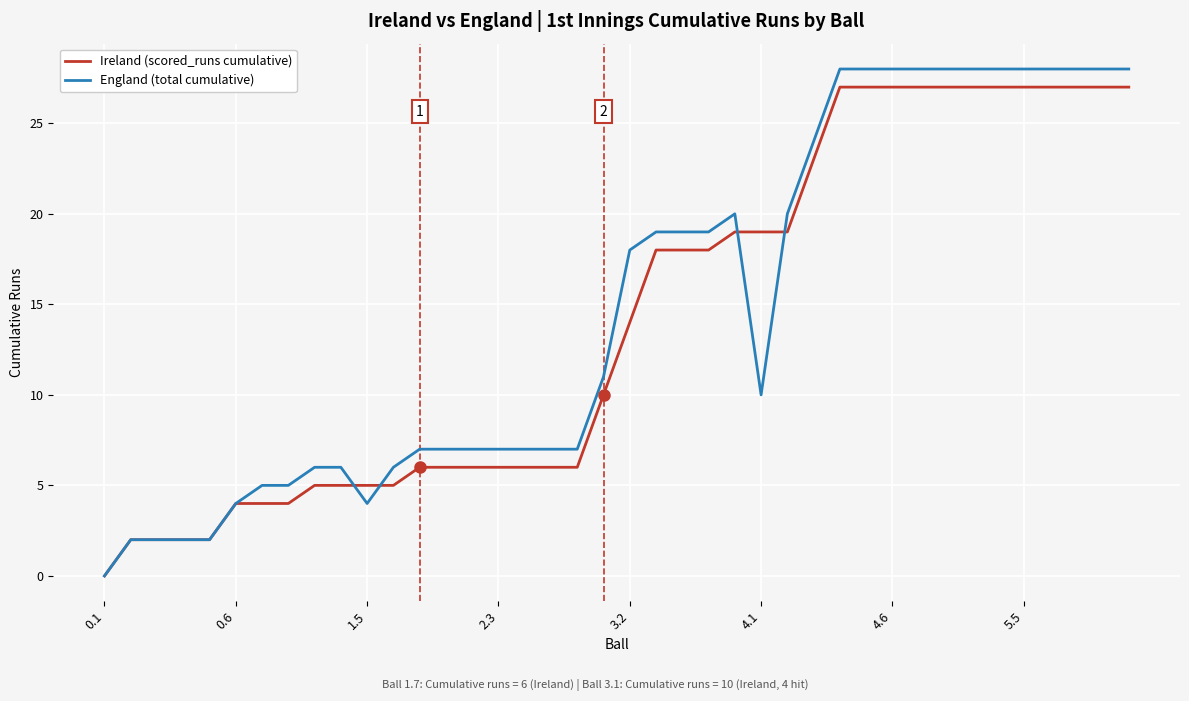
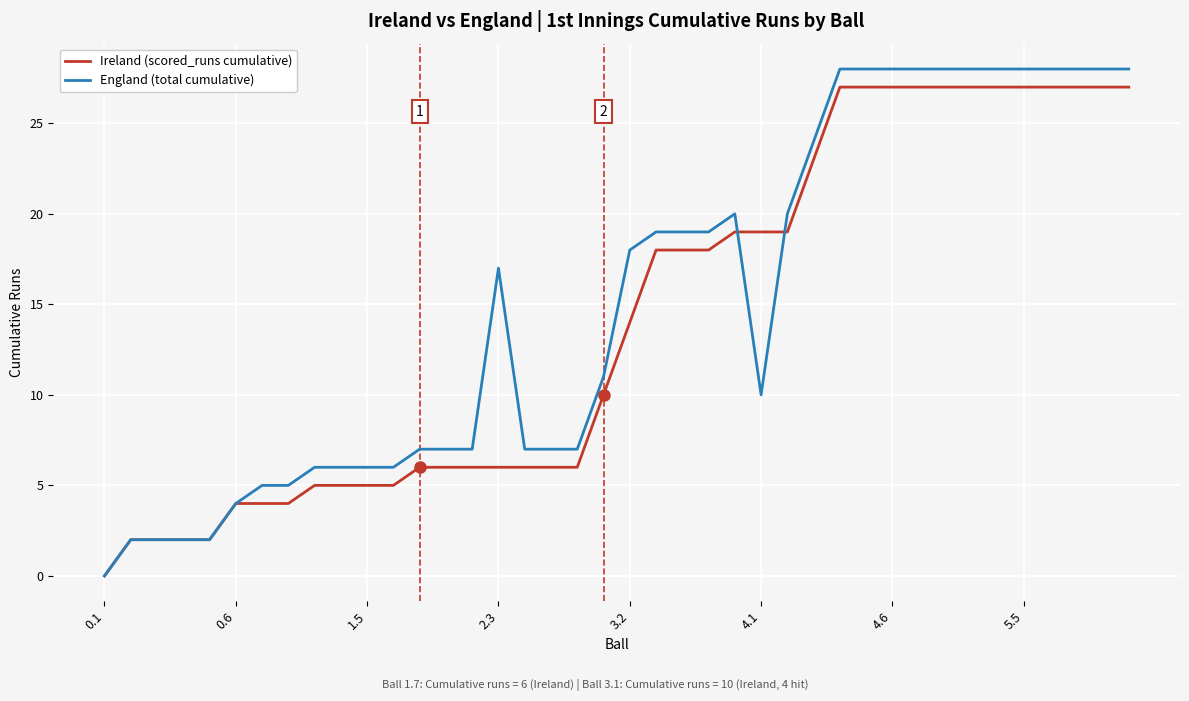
  {
    "England (total cumulative)": {
-     "1.5": 4,
-     "2.3": 7,
+     "1.5": 6,
+     "2.3": 17,
      "3.2": 18,
      "4.1": 10,
      "4.6": 28,
      "5.5": 28
    }
  }
